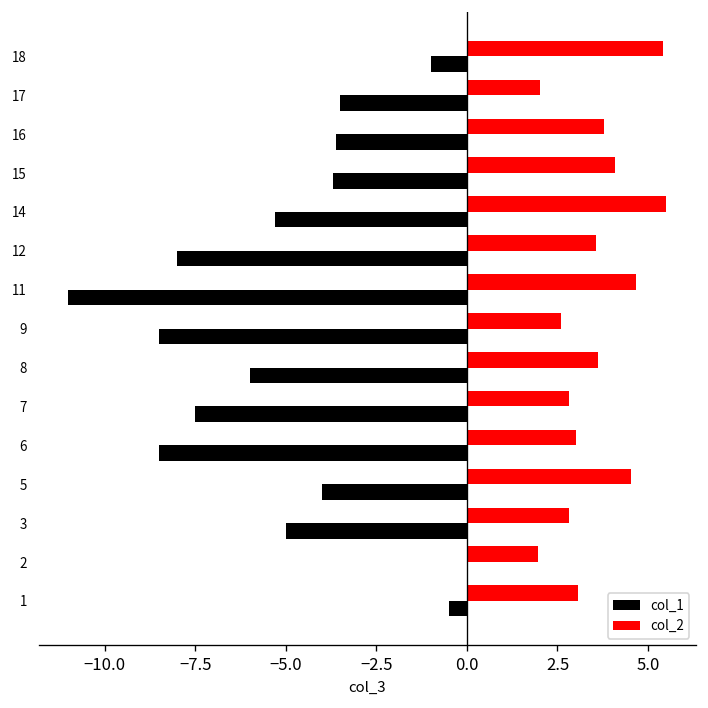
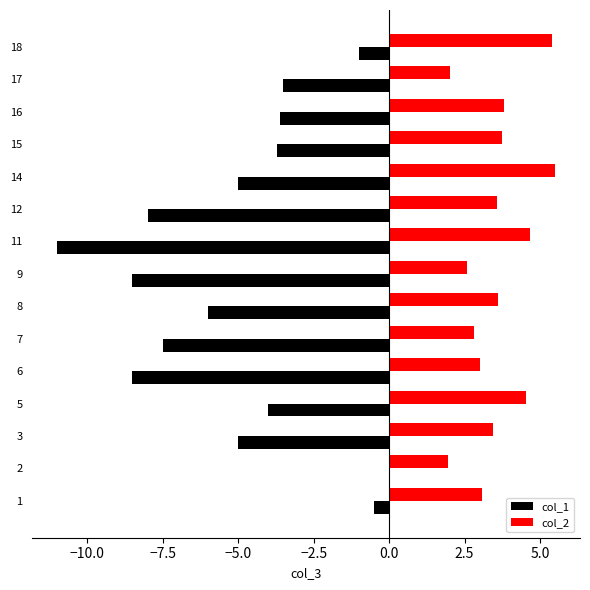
  {
    "col_1": {
      "18": -1.0,
      "17": -3.5,
      "16": -3.6,
      "15": -3.7,
-     "14": -5.3,
+     "14": -5.0,
      "12": -8.0,
      "11": -11.0,
      "9": -8.5,
      "8": -6.0,
      "7": -7.5,
      "6": -8.5,
      "5": -4.0,
      "3": -5.0,
      "2": 0.0,
      "1": -0.5
    },
    "col_2": {
      "18": 5.4,
      "17": 2.0,
      "16": 3.8,
-     "15": 4.1,
+     "15": 3.8,
      "14": 5.5,
      "12": 3.6,
      "11": 4.7,
      "9": 2.6,
      "8": 3.6,
      "7": 2.8,
      "6": 3.0,
      "5": 4.5,
-     "3": 2.8,
+     "3": 3.4,
      "2": 2.0,
      "1": 3.1
    }
  }
